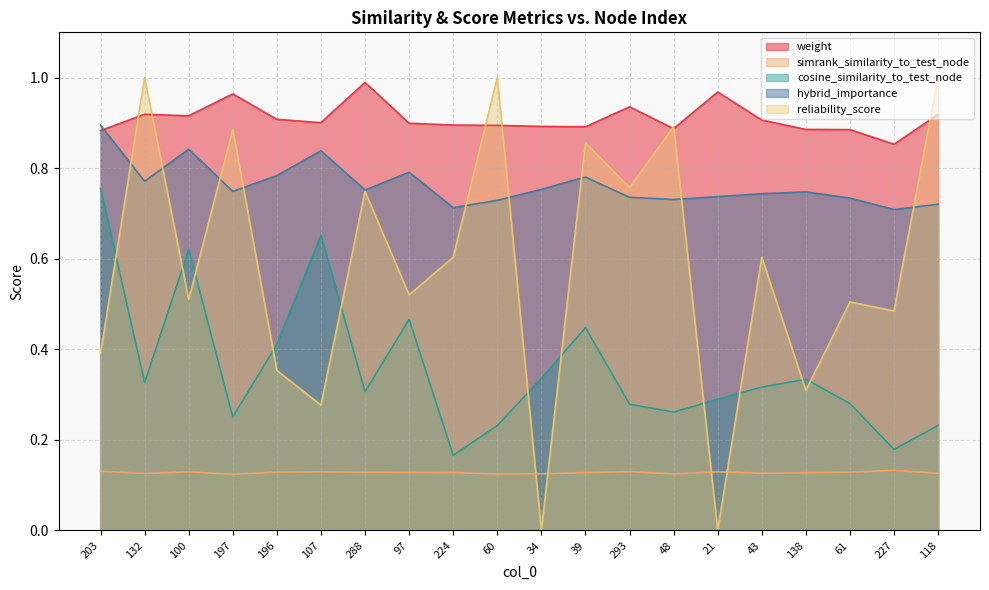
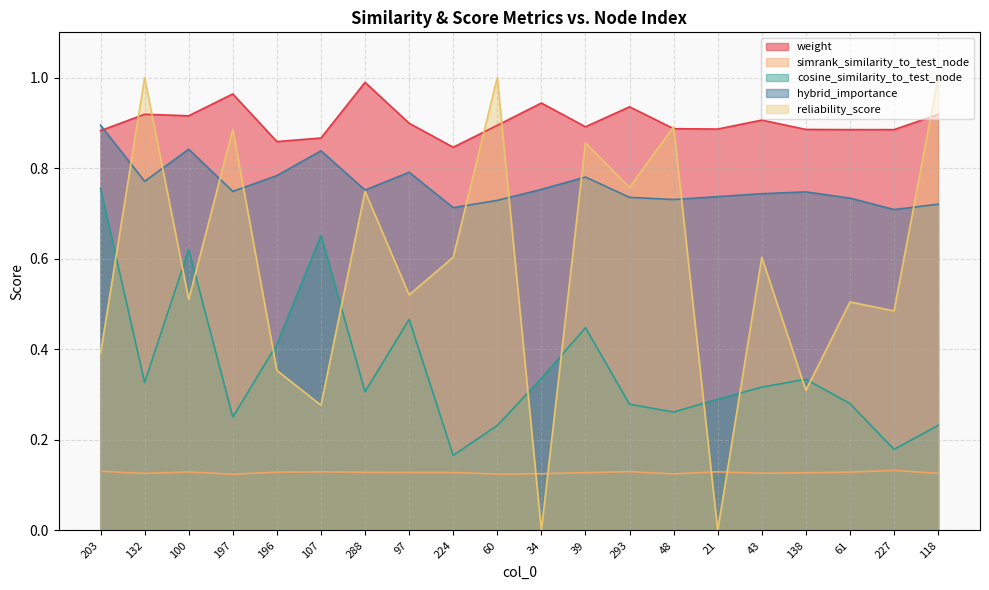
  {
    "weight": {
      "203": 0.88,
      "132": 0.92,
      "100": 0.92,
      "197": 0.96,
-     "196": 0.91,
-     "107": 0.90,
+     "196": 0.86,
+     "107": 0.87,
      "288": 0.99,
      "97": 0.90,
-     "224": 0.90,
+     "224": 0.85,
      "60": 0.89,
-     "34": 0.89,
+     "34": 0.94,
      "39": 0.89,
      "293": 0.94,
-     "21": 0.97,
+     "21": 0.89,
      "43": 0.91,
      "138": 0.89,
      "61": 0.89,
-     "227": 0.85
+     "227": 0.89
    }
  }
